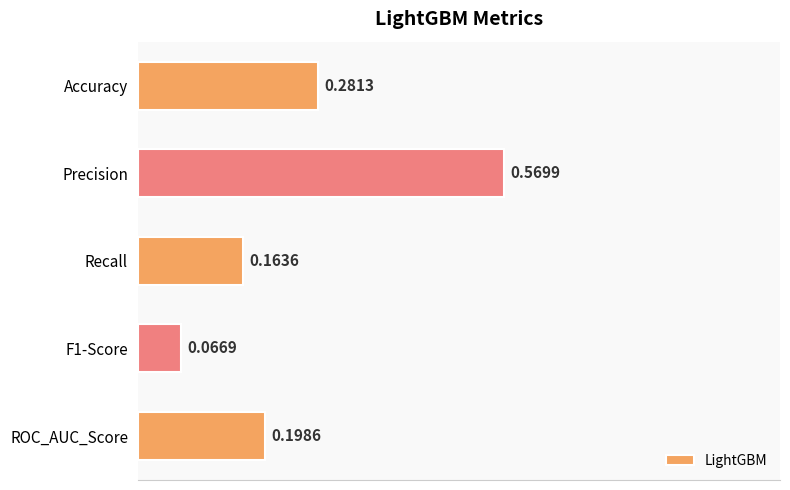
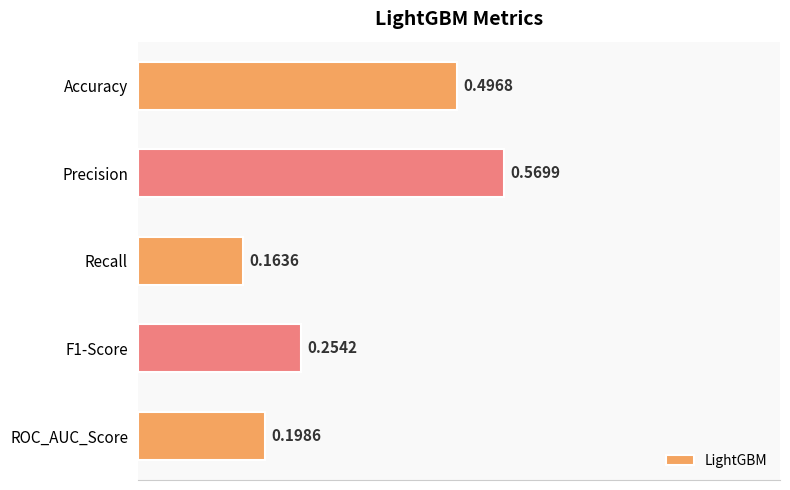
  {
-   "Accuracy": 0.2813,
+   "Accuracy": 0.4968,
    "Precision": 0.5699,
    "Recall": 0.1636,
-   "F1-Score": 0.0669,
+   "F1-Score": 0.2542,
    "ROC_AUC_Score": 0.1986
  }
